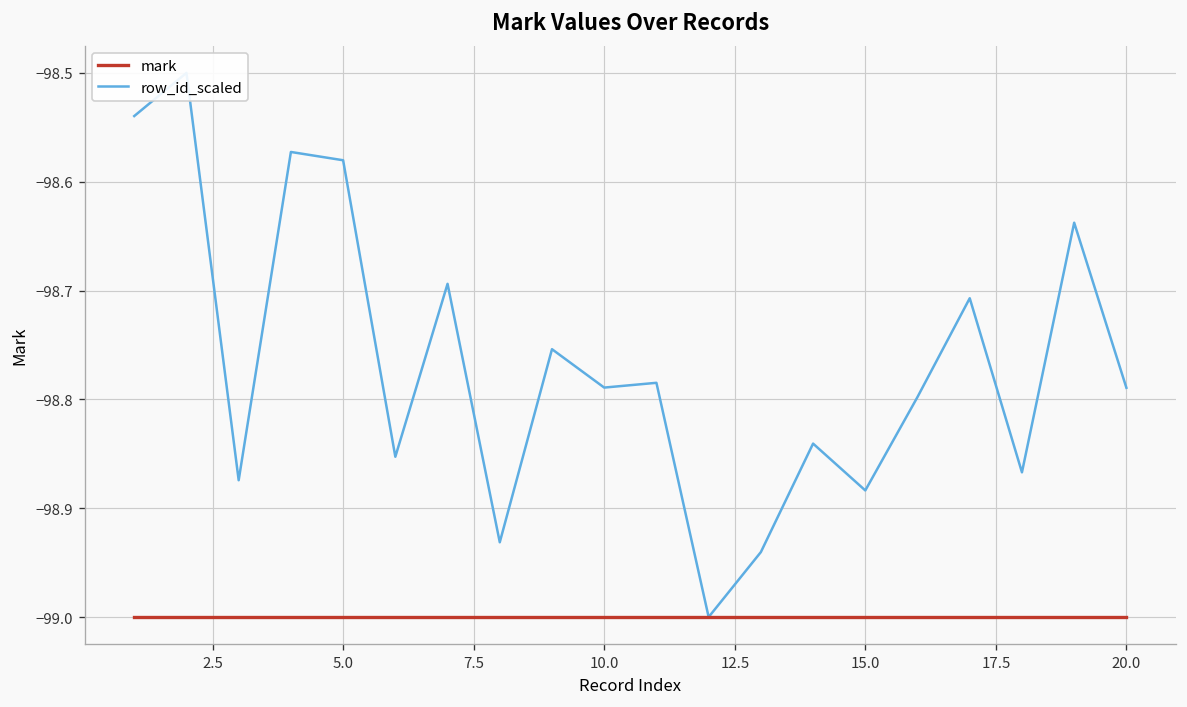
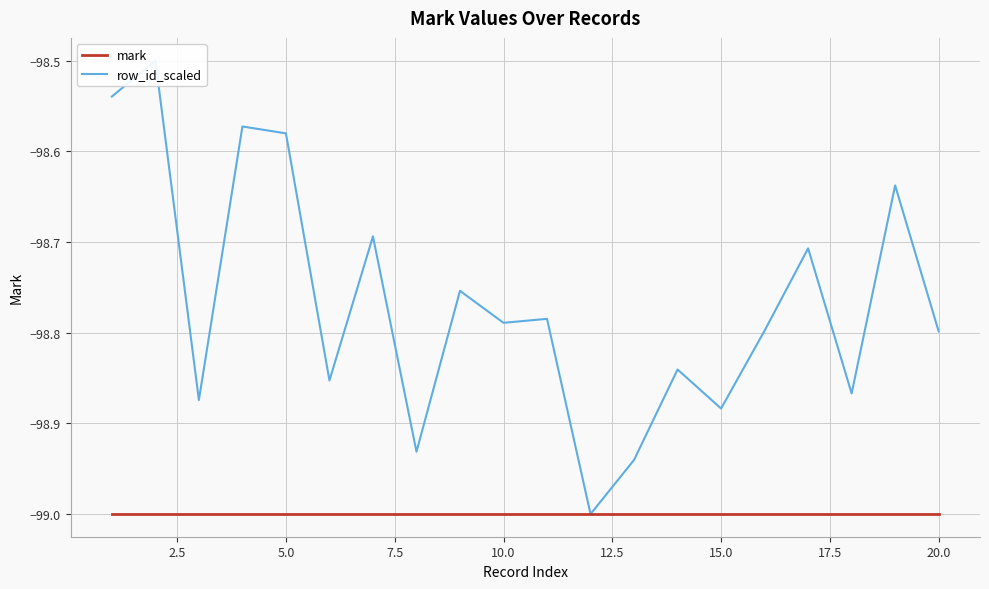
  {
    "mark": {
      "5.0": -99.00,
      "10.0": -99.00,
      "15.0": -99.00,
      "20.0": -99.00
    },
    "row_id_scaled": {
      "5.0": -98.58,
      "10.0": -98.79,
      "15.0": -98.88,
-     "20.0": -98.79
+     "20.0": -98.80
    }
  }
